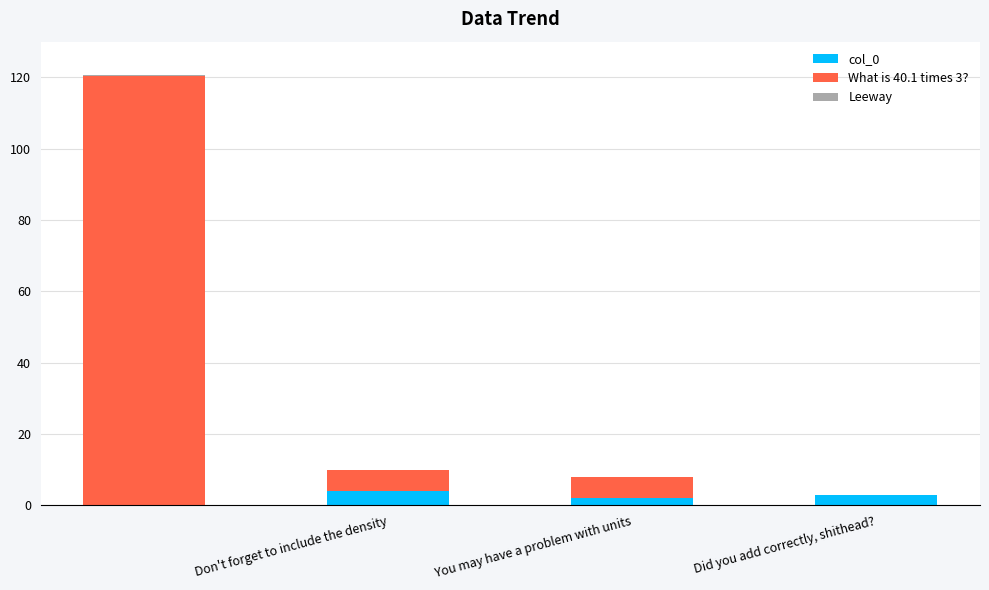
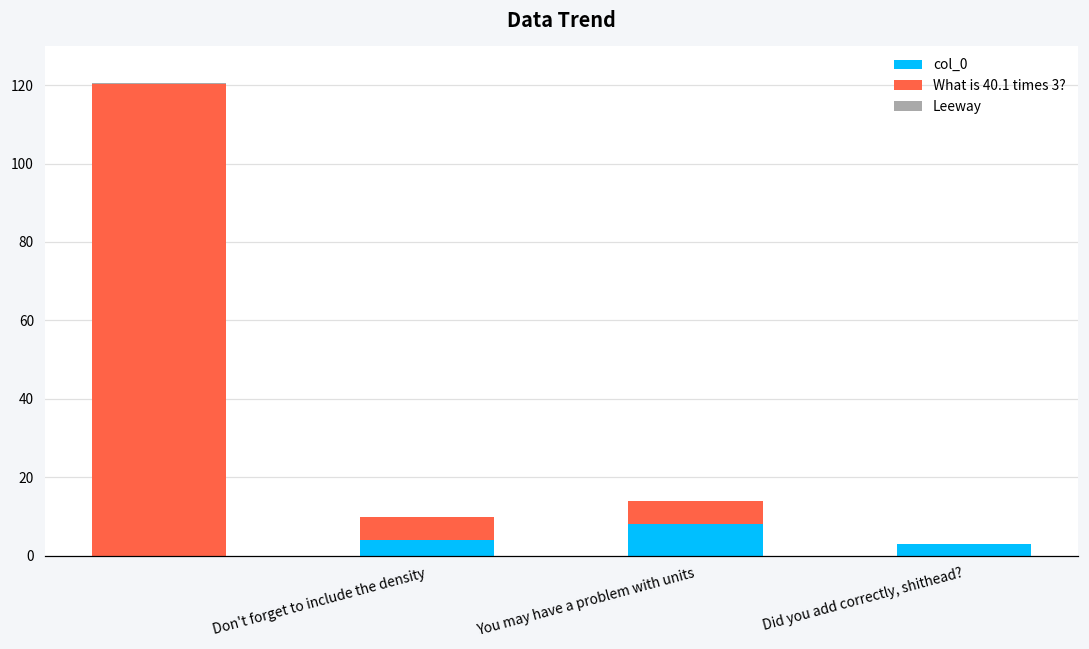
  {
    "col_0": {
      "Don't forget to include the density": 4,
-     "You may have a problem with units": 2,
+     "You may have a problem with units": 8,
      "Did you add correctly, shithead?": 3
    },
    "What is 40.1 times 3?": {
      "Don't forget to include the density": 6,
      "You may have a problem with units": 6,
      "Did you add correctly, shithead?": 0
    },
    "Leeway": {
      "Don't forget to include the density": 0,
      "You may have a problem with units": 0,
      "Did you add correctly, shithead?": 0
    }
  }
